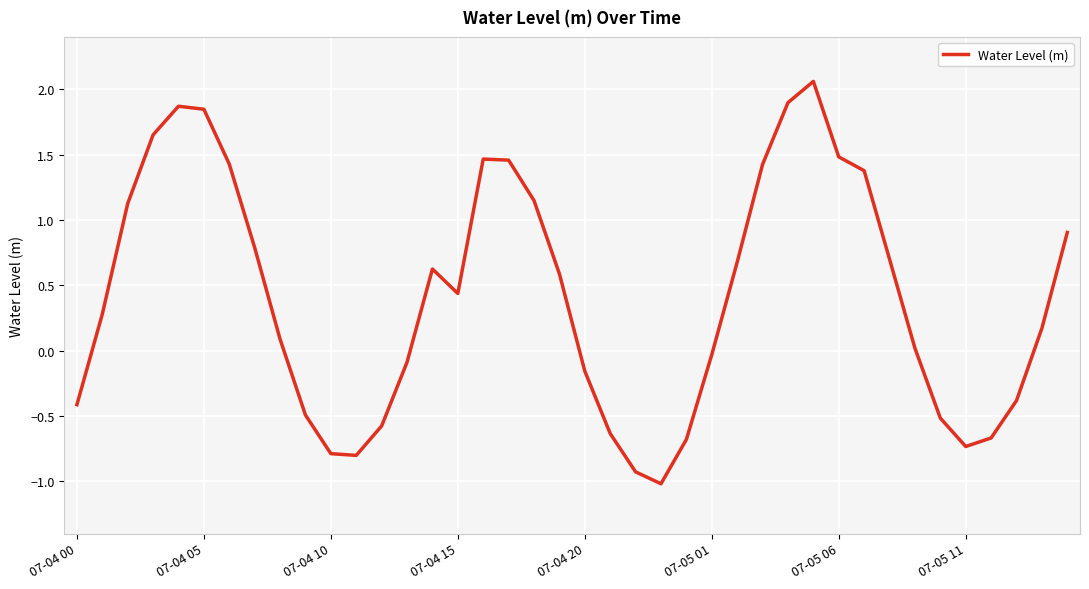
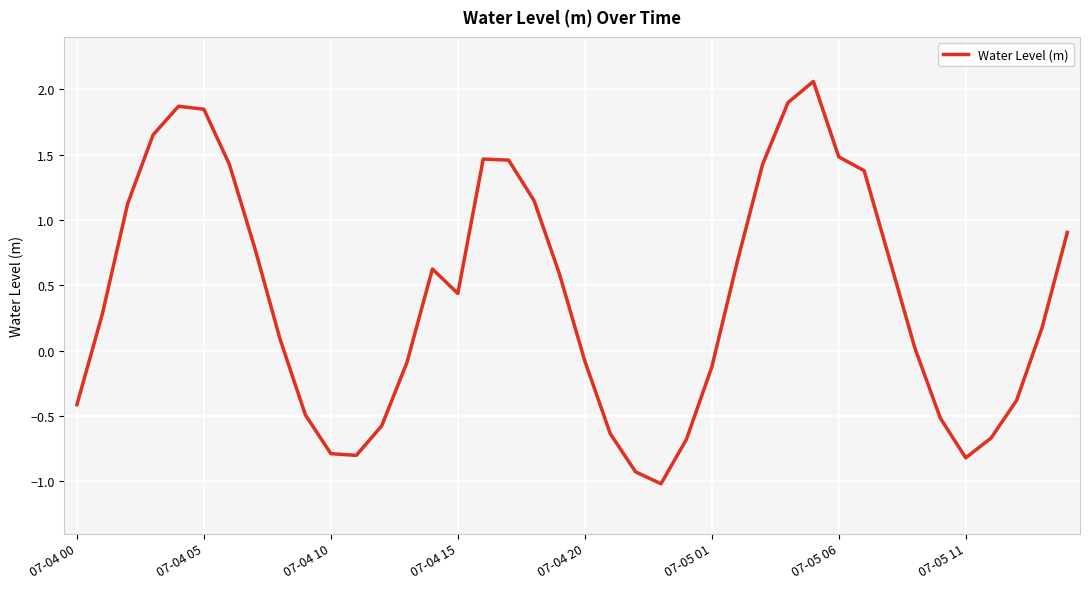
  {
    "07-04 00": -0.41,
    "07-04 05": 1.85,
    "07-04 10": -0.79,
    "07-04 15": 0.44,
-   "07-04 20": -0.16,
-   "07-05 01": -0.03,
+   "07-04 20": -0.08,
+   "07-05 01": -0.13,
    "07-05 06": 1.48,
-   "07-05 11": -0.73
+   "07-05 11": -0.82
  }
